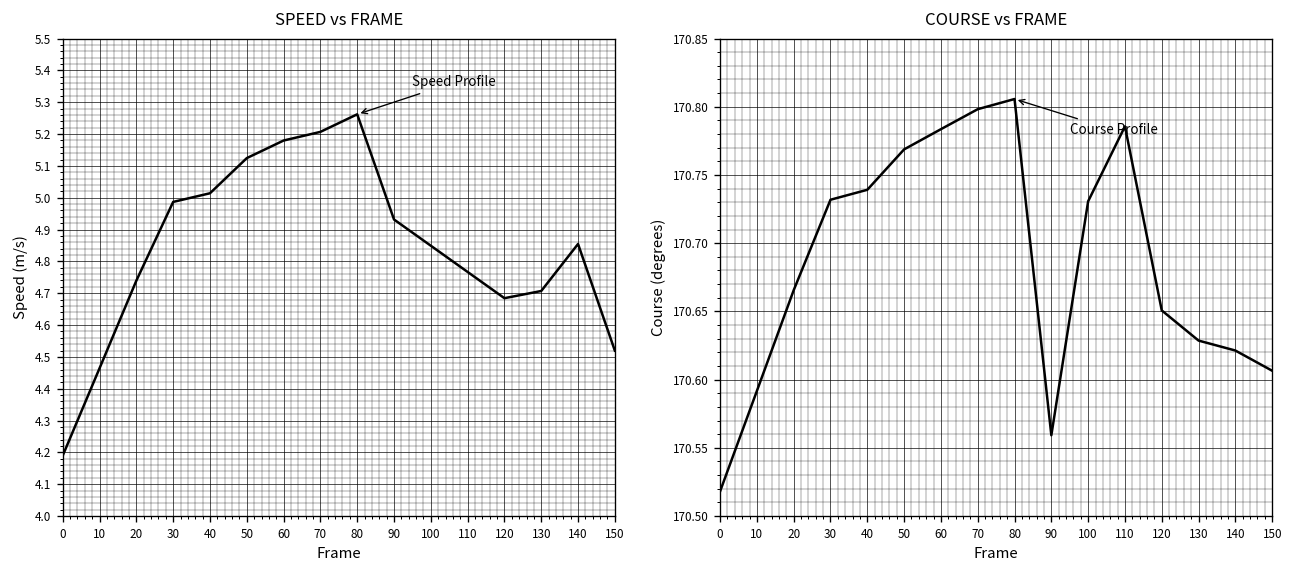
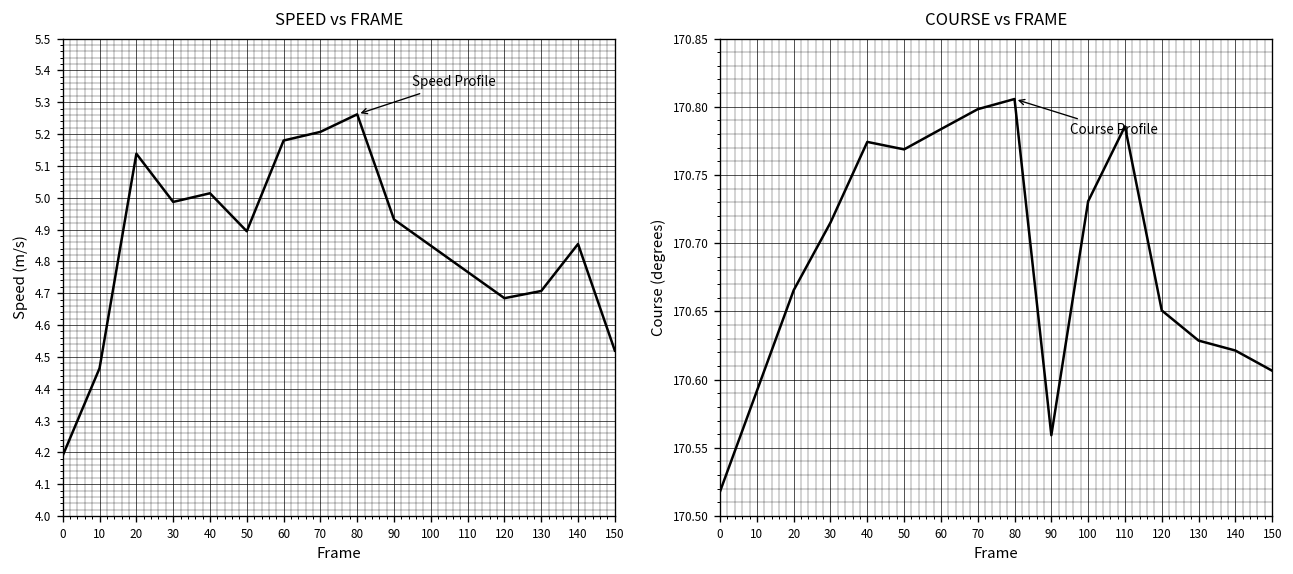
  {
    "SPEED vs FRAME": {
      "0": 4.19,
      "10": 4.46,
-     "20": 4.74,
+     "20": 5.14,
      "30": 4.99,
      "40": 5.01,
-     "50": 5.12,
+     "50": 4.89,
      "60": 5.18,
      "70": 5.21,
      "80": 5.26,
      "90": 4.93,
      "100": 4.85,
      "110": 4.77,
      "120": 4.68,
      "130": 4.71,
      "140": 4.85,
      "150": 4.52
    },
    "COURSE vs FRAME": {
      "0": 170.518,
      "10": 170.592,
      "20": 170.666,
-     "30": 170.732,
-     "40": 170.739,
+     "30": 170.715,
+     "40": 170.774,
      "50": 170.769,
      "60": 170.784,
      "70": 170.798,
      "80": 170.806,
      "90": 170.559,
      "100": 170.731,
      "110": 170.786,
      "120": 170.651,
      "130": 170.629,
      "140": 170.621,
      "150": 170.607
    }
  }
